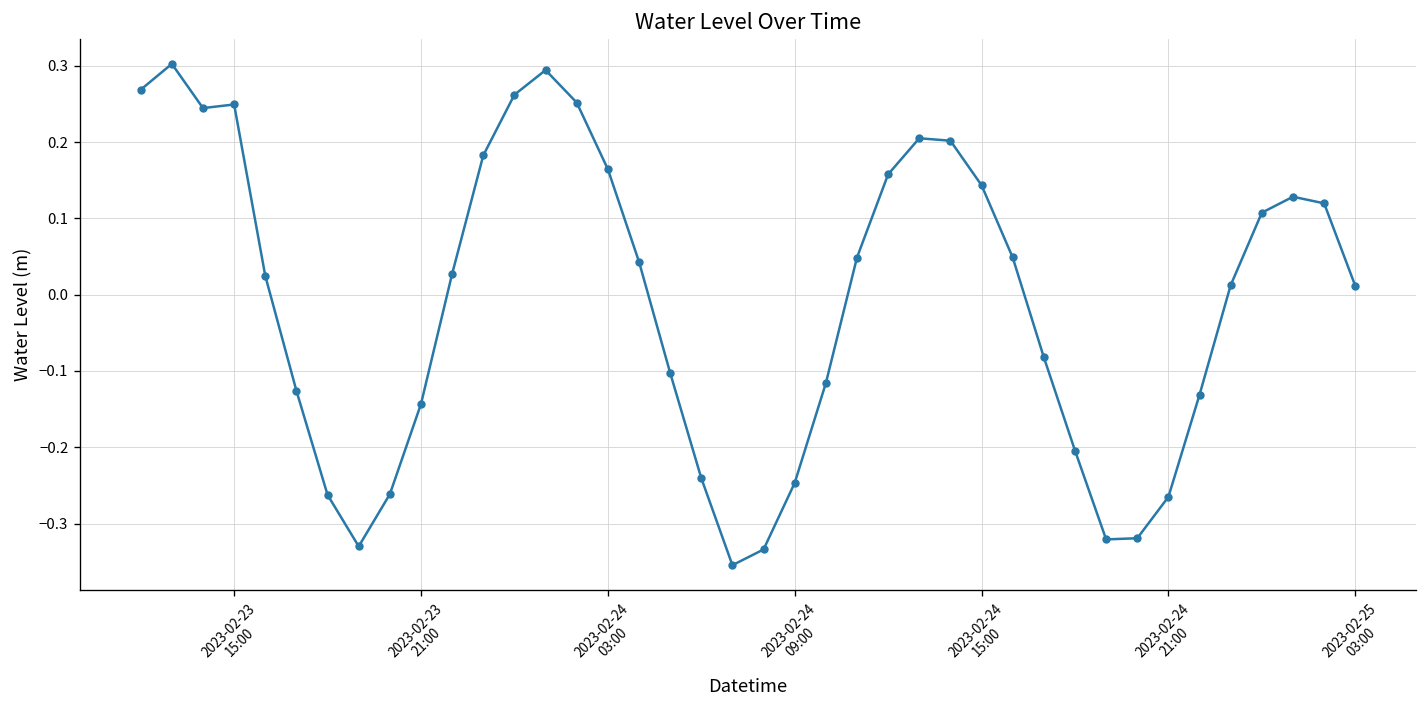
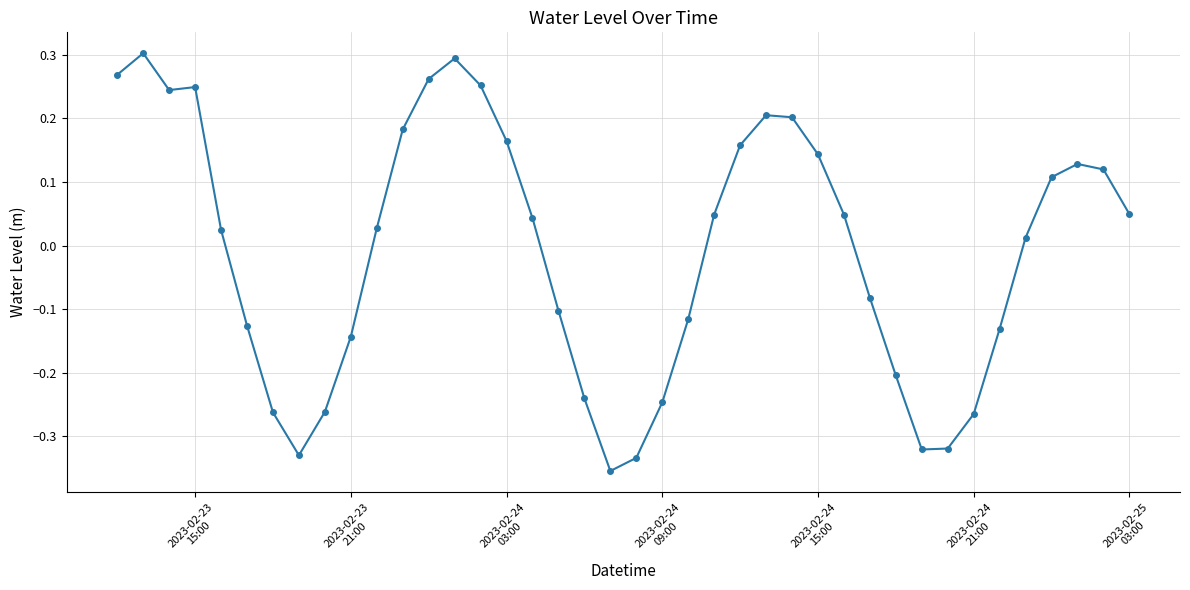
  {
    "2023-02-23 15:00": 0.25,
    "2023-02-23 21:00": -0.14,
    "2023-02-24 03:00": 0.16,
    "2023-02-24 09:00": -0.25,
    "2023-02-24 15:00": 0.14,
    "2023-02-24 21:00": -0.26,
-   "2023-02-25 03:00": 0.01
+   "2023-02-25 03:00": 0.05
  }
